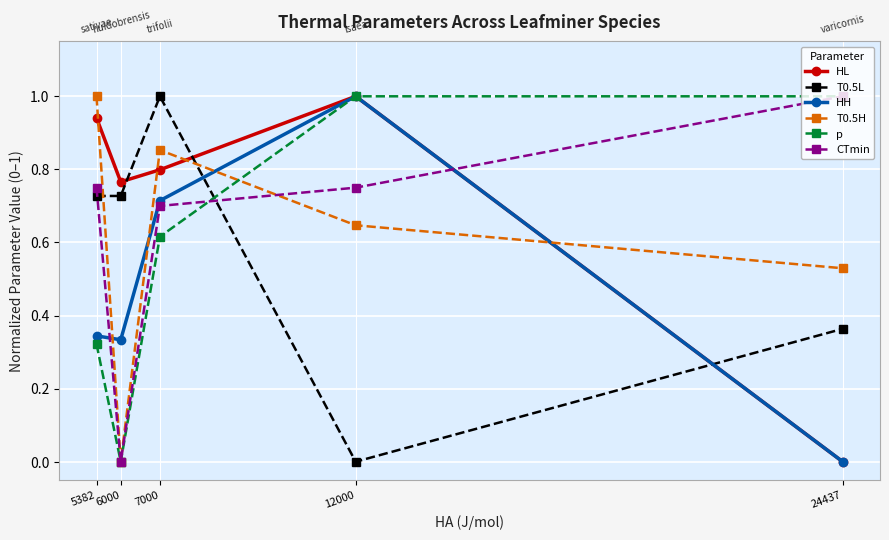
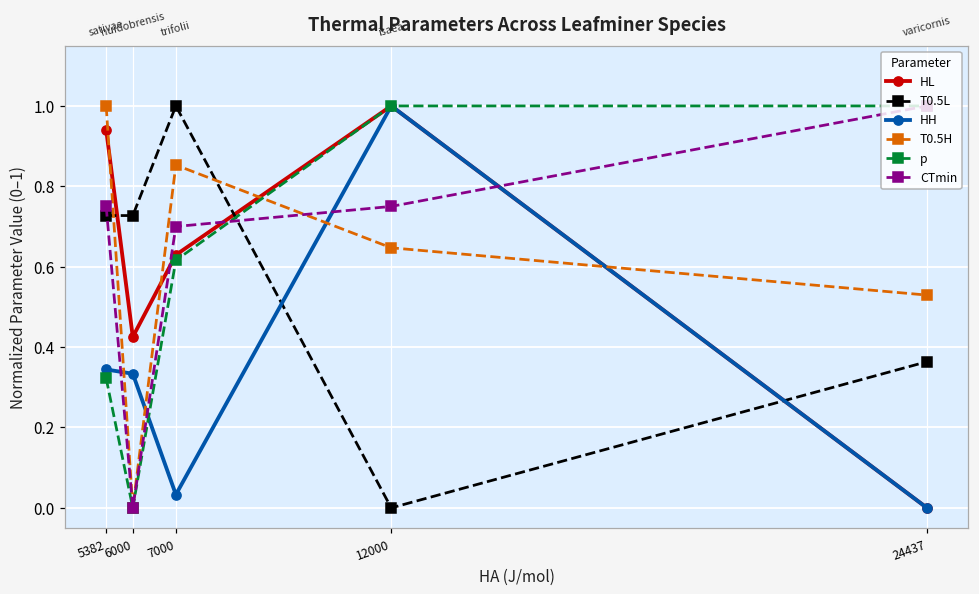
  {
    "HL": {
      "5382": 0.94,
-     "6000": 0.77,
-     "7000": 0.80
+     "6000": 0.43,
+     "7000": 0.63
    },
    "T0.5L": {
      "5382": 0.73,
      "6000": 0.73,
      "7000": 1.00,
      "12000": 0.00,
      "24437": 0.36
    },
    "HH": {
      "5382": 0.34,
      "6000": 0.33,
-     "7000": 0.71
+     "7000": 0.03
    },
    "T0.5H": {
      "5382": 1.00,
      "7000": 0.85,
      "12000": 0.65,
      "24437": 0.53
    },
    "p": {
      "5382": 0.32,
      "7000": 0.62
    },
    "CTmin": {
      "5382": 0.75,
      "7000": 0.70,
      "12000": 0.75
    }
  }
